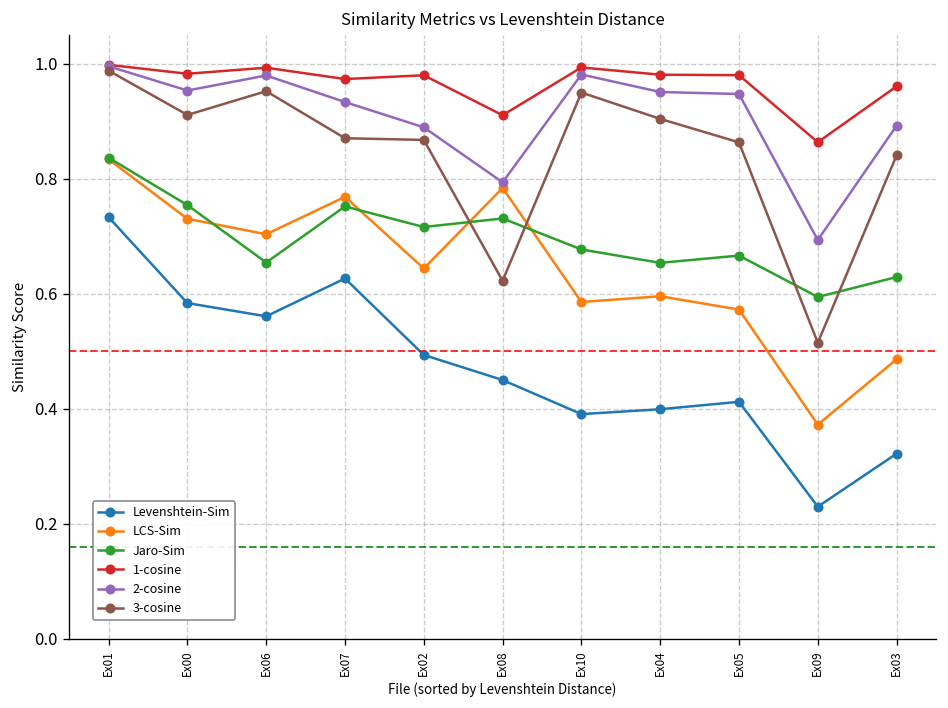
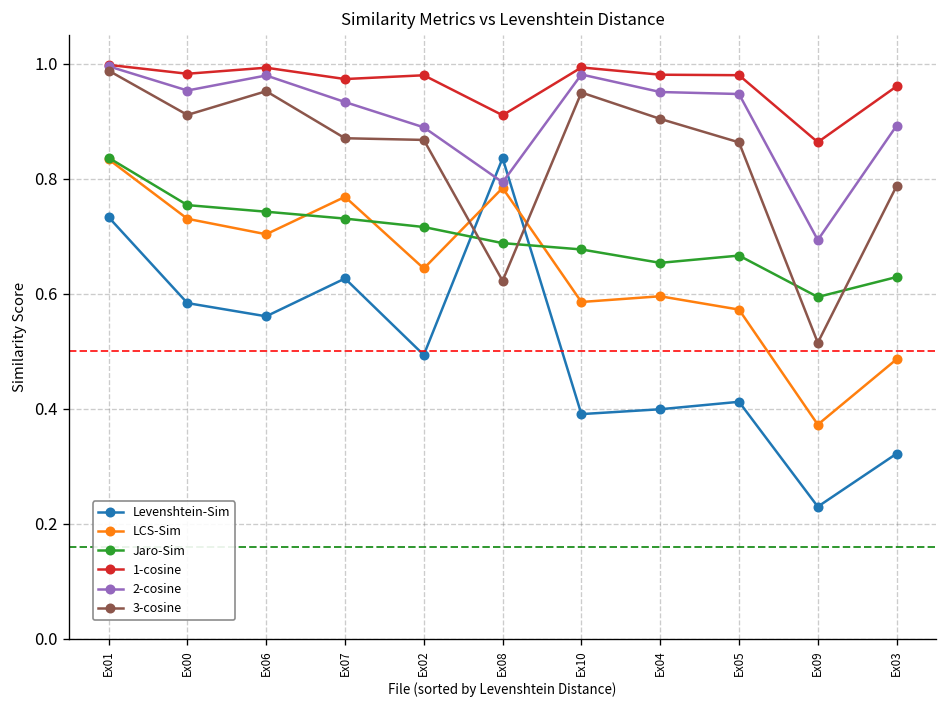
  {
    "Levenshtein-Sim": {
      "Ex01": 0.73,
      "Ex00": 0.58,
      "Ex06": 0.56,
      "Ex07": 0.63,
      "Ex02": 0.49,
-     "Ex08": 0.45,
+     "Ex08": 0.84,
      "Ex10": 0.39,
      "Ex04": 0.40,
      "Ex05": 0.41,
      "Ex09": 0.23,
      "Ex03": 0.32
    },
    "LCS-Sim": {
      "Ex00": 0.73,
      "Ex06": 0.70,
      "Ex07": 0.77,
      "Ex02": 0.64,
      "Ex08": 0.78,
      "Ex10": 0.59,
      "Ex04": 0.60,
      "Ex05": 0.57,
      "Ex09": 0.37,
      "Ex03": 0.49
    },
    "Jaro-Sim": {
      "Ex00": 0.75,
-     "Ex06": 0.65,
-     "Ex07": 0.75,
+     "Ex06": 0.74,
+     "Ex07": 0.73,
      "Ex02": 0.72,
-     "Ex08": 0.73,
+     "Ex08": 0.69,
      "Ex10": 0.68,
      "Ex04": 0.65,
      "Ex05": 0.67,
      "Ex09": 0.59,
      "Ex03": 0.63
    },
    "1-cosine": {
      "Ex00": 0.98,
      "Ex06": 0.99,
      "Ex07": 0.97,
      "Ex02": 0.98,
      "Ex08": 0.91,
      "Ex10": 0.99,
      "Ex04": 0.98,
      "Ex05": 0.98,
      "Ex09": 0.86,
      "Ex03": 0.96
    },
    "2-cosine": {
      "Ex00": 0.95,
      "Ex06": 0.98,
      "Ex07": 0.93,
      "Ex02": 0.89,
      "Ex08": 0.79,
      "Ex10": 0.98,
      "Ex04": 0.95,
      "Ex05": 0.95,
      "Ex09": 0.69,
      "Ex03": 0.89
    },
    "3-cosine": {
      "Ex01": 0.99,
      "Ex00": 0.91,
      "Ex06": 0.95,
      "Ex07": 0.87,
      "Ex02": 0.87,
      "Ex08": 0.62,
      "Ex10": 0.95,
      "Ex04": 0.90,
      "Ex05": 0.86,
      "Ex09": 0.51,
-     "Ex03": 0.84
+     "Ex03": 0.79
    }
  }
